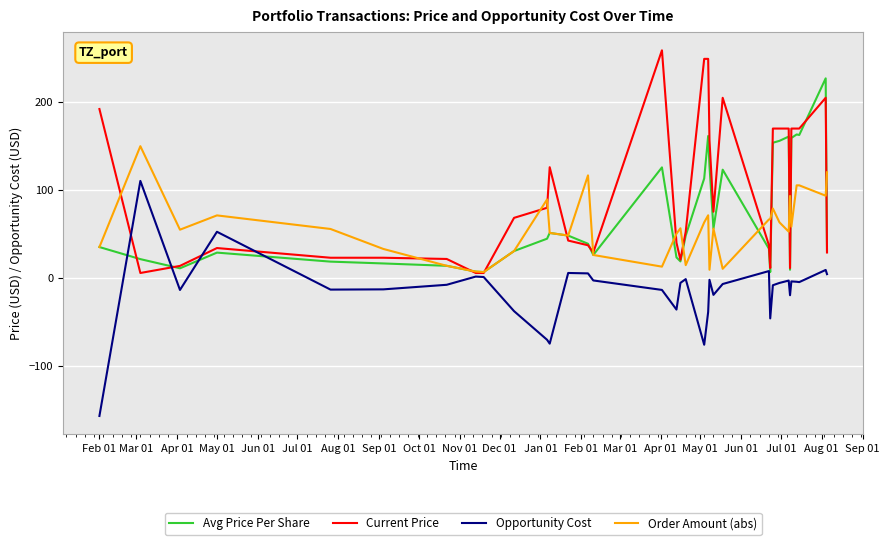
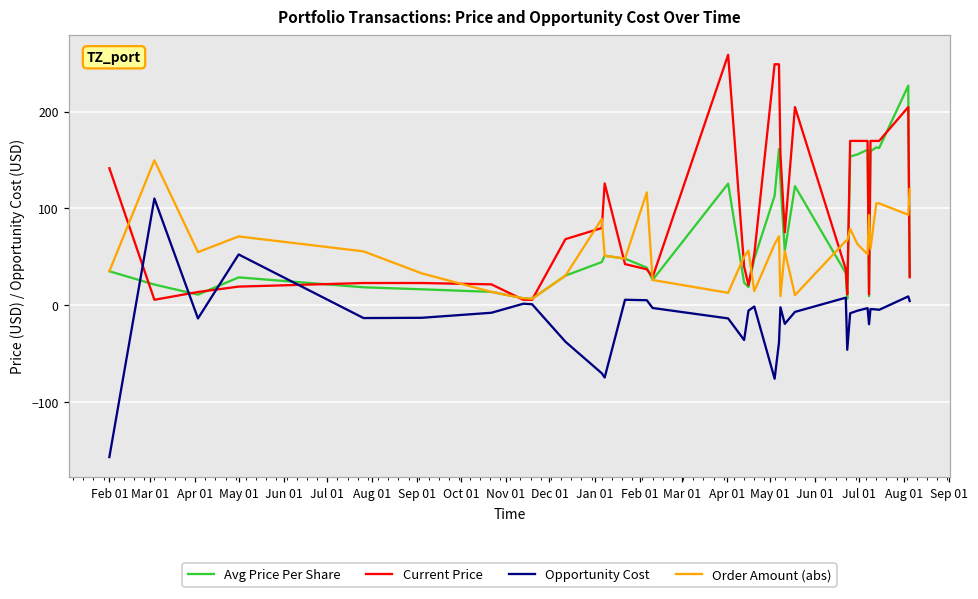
  {
    "Avg Price Per Share": {
      "May 01": 30
    },
    "Current Price": {
-     "Feb 01": 190,
-     "May 01": 30
+     "Feb 01": 140,
+     "May 01": 20
    },
    "Opportunity Cost": {
      "Feb 01": -160,
      "May 01": 50
    },
    "Order Amount (abs)": {
      "May 01": 70
    }
  }
